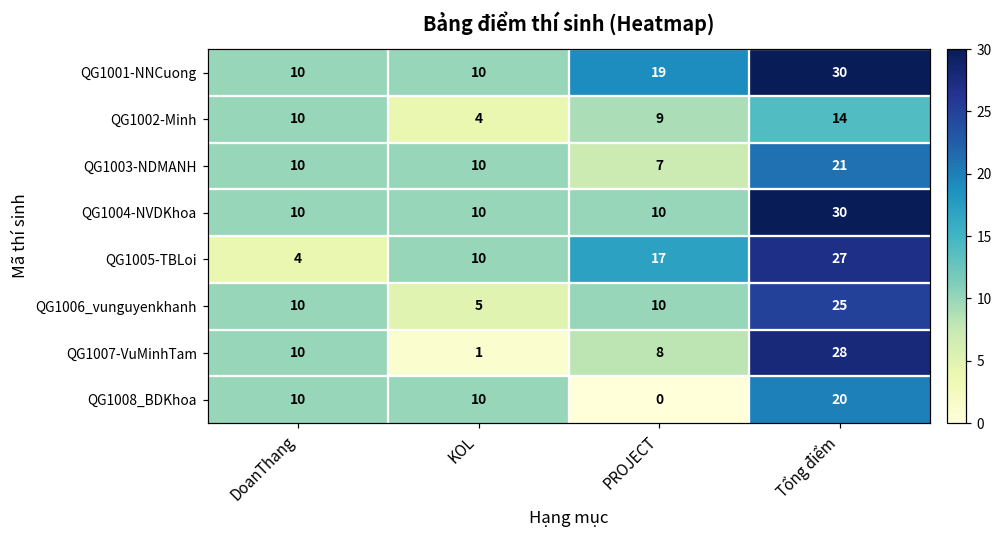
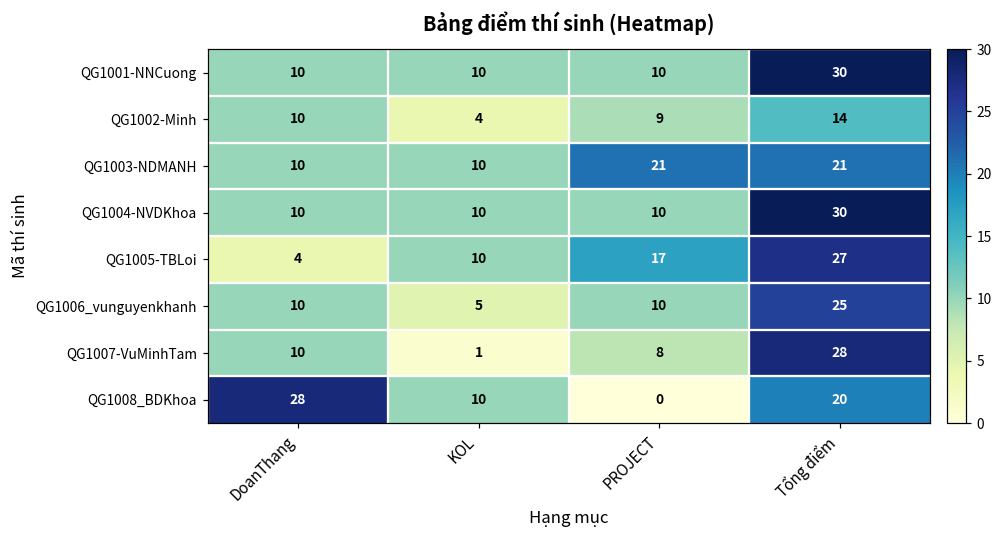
  {
    "QG1001-NNCuong": {
      "DoanThang": 10,
      "KOL": 10,
-     "PROJECT": 19,
+     "PROJECT": 10,
      "Tổng điểm": 30
    },
    "QG1002-Minh": {
      "DoanThang": 10,
      "KOL": 4,
      "PROJECT": 9,
      "Tổng điểm": 14
    },
    "QG1003-NDMANH": {
      "DoanThang": 10,
      "KOL": 10,
-     "PROJECT": 7,
+     "PROJECT": 21,
      "Tổng điểm": 21
    },
    "QG1004-NVDKhoa": {
      "DoanThang": 10,
      "KOL": 10,
      "PROJECT": 10,
      "Tổng điểm": 30
    },
    "QG1005-TBLoi": {
      "DoanThang": 4,
      "KOL": 10,
      "PROJECT": 17,
      "Tổng điểm": 27
    },
    "QG1006_vunguyenkhanh": {
      "DoanThang": 10,
      "KOL": 5,
      "PROJECT": 10,
      "Tổng điểm": 25
    },
    "QG1007-VuMinhTam": {
      "DoanThang": 10,
      "KOL": 1,
      "PROJECT": 8,
      "Tổng điểm": 28
    },
    "QG1008_BDKhoa": {
-     "DoanThang": 10,
+     "DoanThang": 28,
      "KOL": 10,
      "PROJECT": 0,
      "Tổng điểm": 20
    }
  }
